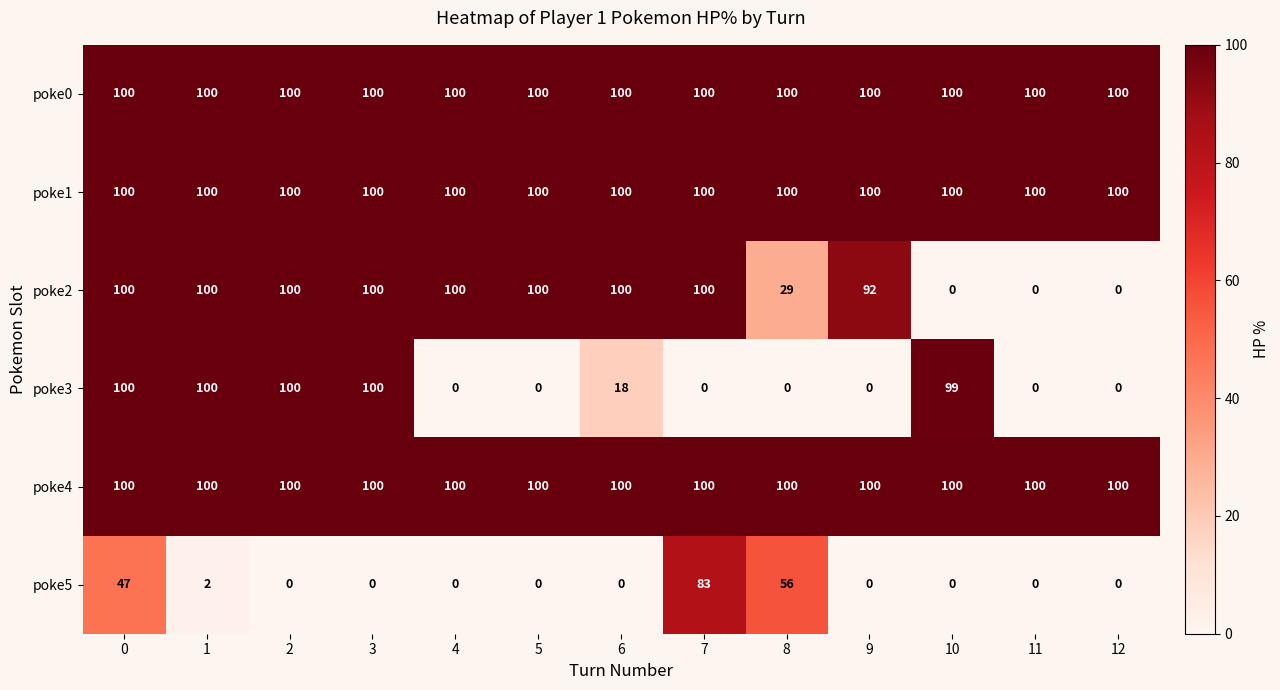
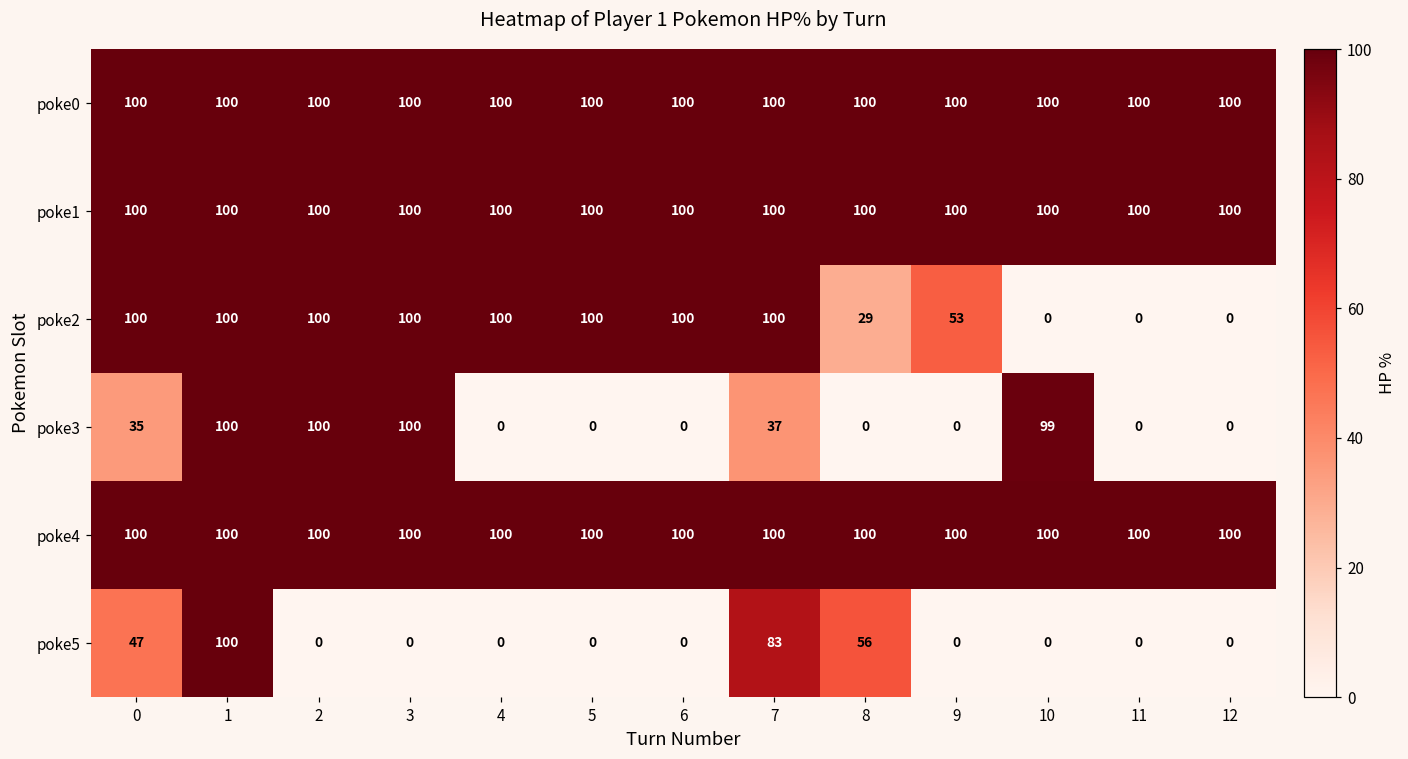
  {
    "poke0": {
      "0": 100,
      "1": 100,
      "2": 100,
      "3": 100,
      "4": 100,
      "5": 100,
      "6": 100,
      "7": 100,
      "8": 100,
      "9": 100,
      "10": 100,
      "11": 100,
      "12": 100
    },
    "poke1": {
      "0": 100,
      "1": 100,
      "2": 100,
      "3": 100,
      "4": 100,
      "5": 100,
      "6": 100,
      "7": 100,
      "8": 100,
      "9": 100,
      "10": 100,
      "11": 100,
      "12": 100
    },
    "poke2": {
      "0": 100,
      "1": 100,
      "2": 100,
      "3": 100,
      "4": 100,
      "5": 100,
      "6": 100,
      "7": 100,
      "8": 29,
-     "9": 92,
+     "9": 53,
      "10": 0,
      "11": 0,
      "12": 0
    },
    "poke3": {
-     "0": 100,
+     "0": 35,
      "1": 100,
      "2": 100,
      "3": 100,
      "4": 0,
      "5": 0,
-     "6": 18,
-     "7": 0,
+     "6": 0,
+     "7": 37,
      "8": 0,
      "9": 0,
      "10": 99,
      "11": 0,
      "12": 0
    },
    "poke4": {
      "0": 100,
      "1": 100,
      "2": 100,
      "3": 100,
      "4": 100,
      "5": 100,
      "6": 100,
      "7": 100,
      "8": 100,
      "9": 100,
      "10": 100,
      "11": 100,
      "12": 100
    },
    "poke5": {
      "0": 47,
-     "1": 2,
+     "1": 100,
      "2": 0,
      "3": 0,
      "4": 0,
      "5": 0,
      "6": 0,
      "7": 83,
      "8": 56,
      "9": 0,
      "10": 0,
      "11": 0,
      "12": 0
    }
  }
